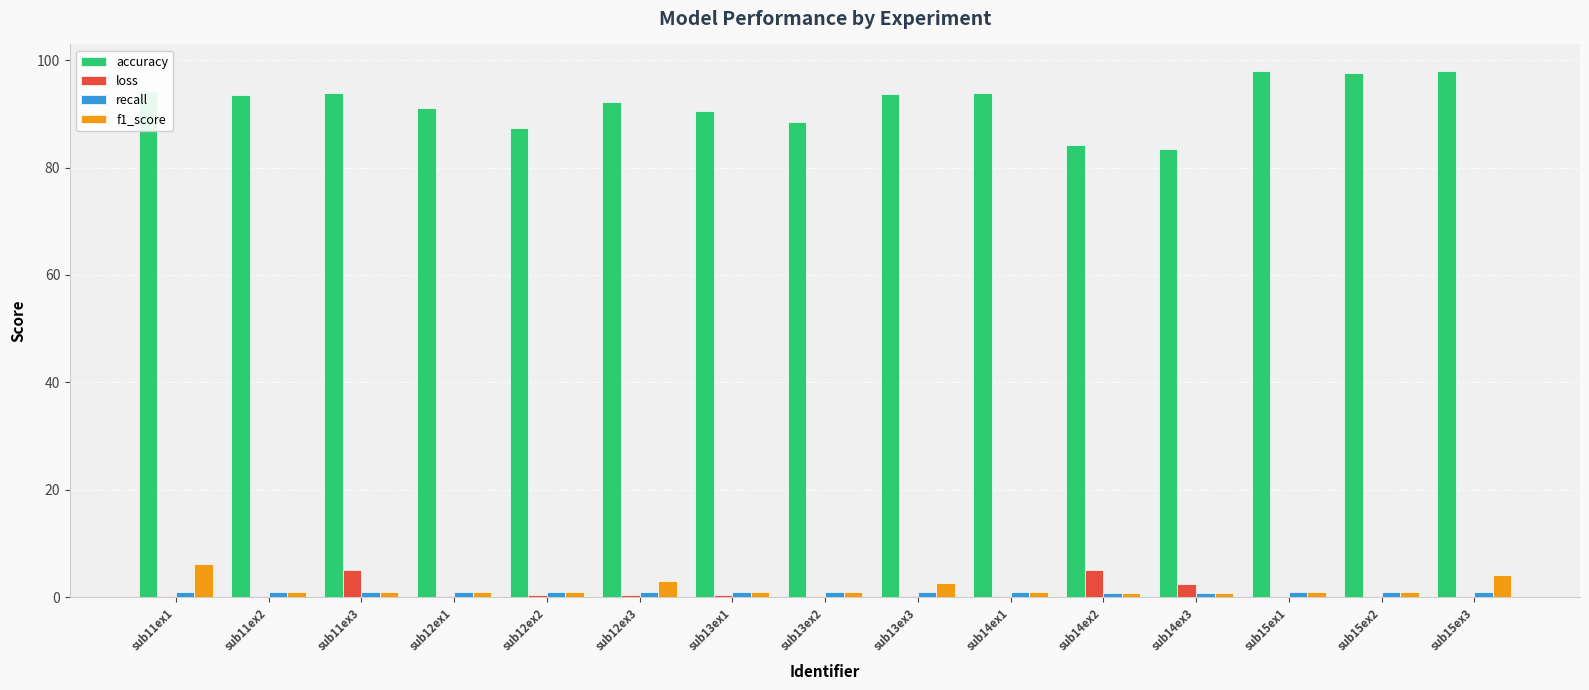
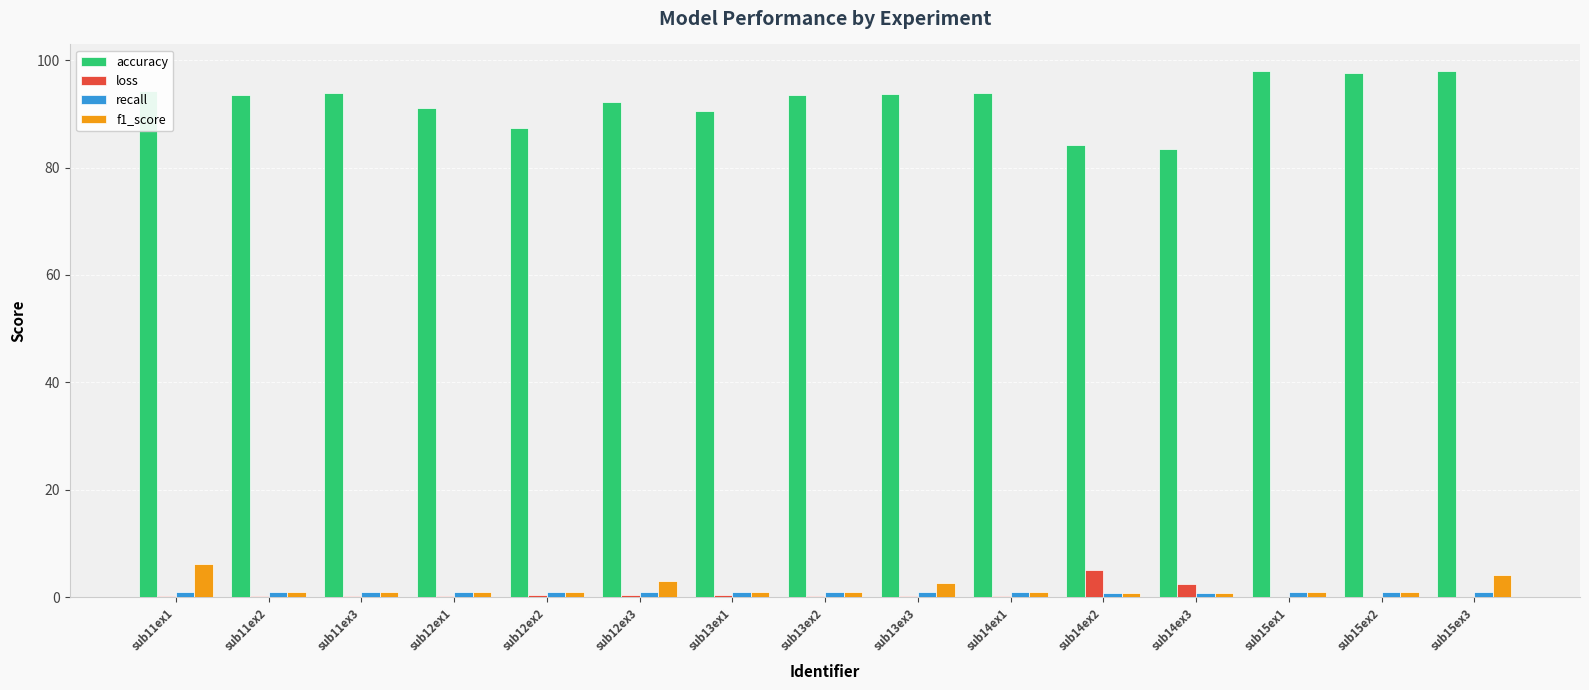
  {
    "accuracy": {
      "sub11ex2": 93,
      "sub11ex3": 94,
      "sub12ex1": 91,
      "sub12ex2": 87,
      "sub12ex3": 92,
      "sub13ex1": 90,
-     "sub13ex2": 88,
+     "sub13ex2": 94,
      "sub13ex3": 94,
      "sub14ex1": 94,
      "sub14ex2": 84,
      "sub14ex3": 83,
      "sub15ex1": 98,
      "sub15ex2": 98,
      "sub15ex3": 98
    },
    "loss": {
-     "sub11ex3": 5,
+     "sub11ex3": 0,
      "sub14ex2": 5,
      "sub14ex3": 2
    },
    "recall": {
      "sub11ex1": 1,
      "sub11ex2": 1,
      "sub11ex3": 1,
      "sub12ex1": 1,
      "sub12ex2": 1,
      "sub12ex3": 1,
      "sub13ex1": 1,
      "sub13ex2": 1,
      "sub13ex3": 1,
      "sub14ex1": 1,
      "sub14ex2": 1,
      "sub14ex3": 1,
      "sub15ex1": 1,
      "sub15ex2": 1,
      "sub15ex3": 1
    },
    "f1_score": {
      "sub11ex1": 6,
      "sub11ex2": 1,
      "sub11ex3": 1,
      "sub12ex1": 1,
      "sub12ex2": 1,
      "sub12ex3": 3,
      "sub13ex1": 1,
      "sub13ex2": 1,
      "sub13ex3": 3,
      "sub14ex1": 1,
      "sub14ex2": 1,
      "sub14ex3": 1,
      "sub15ex1": 1,
      "sub15ex2": 1,
      "sub15ex3": 4
    }
  }
